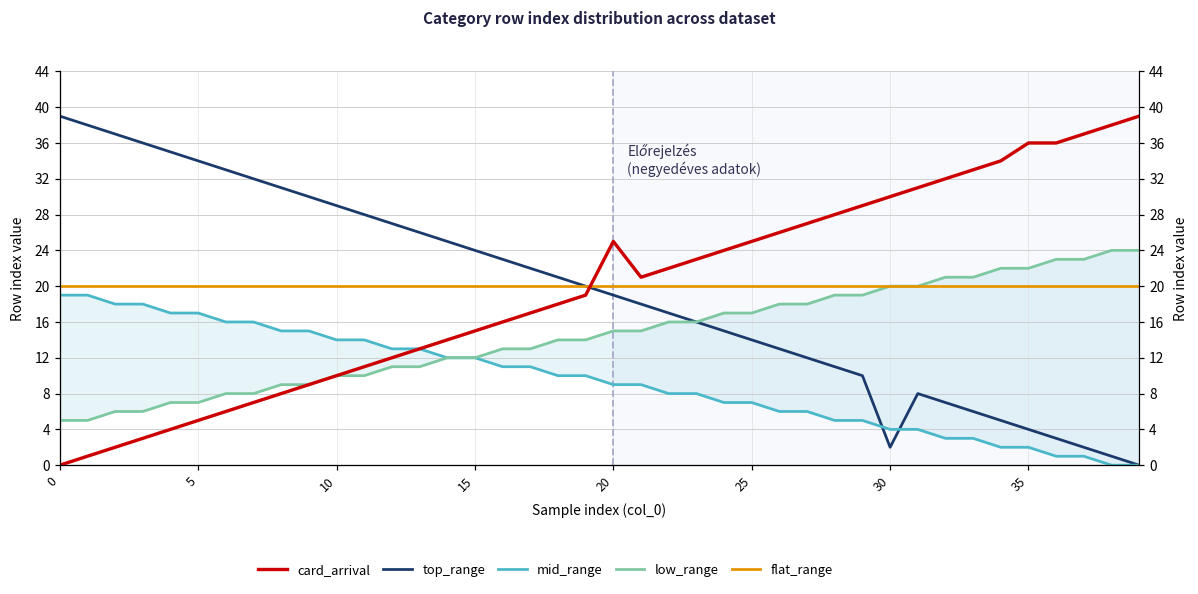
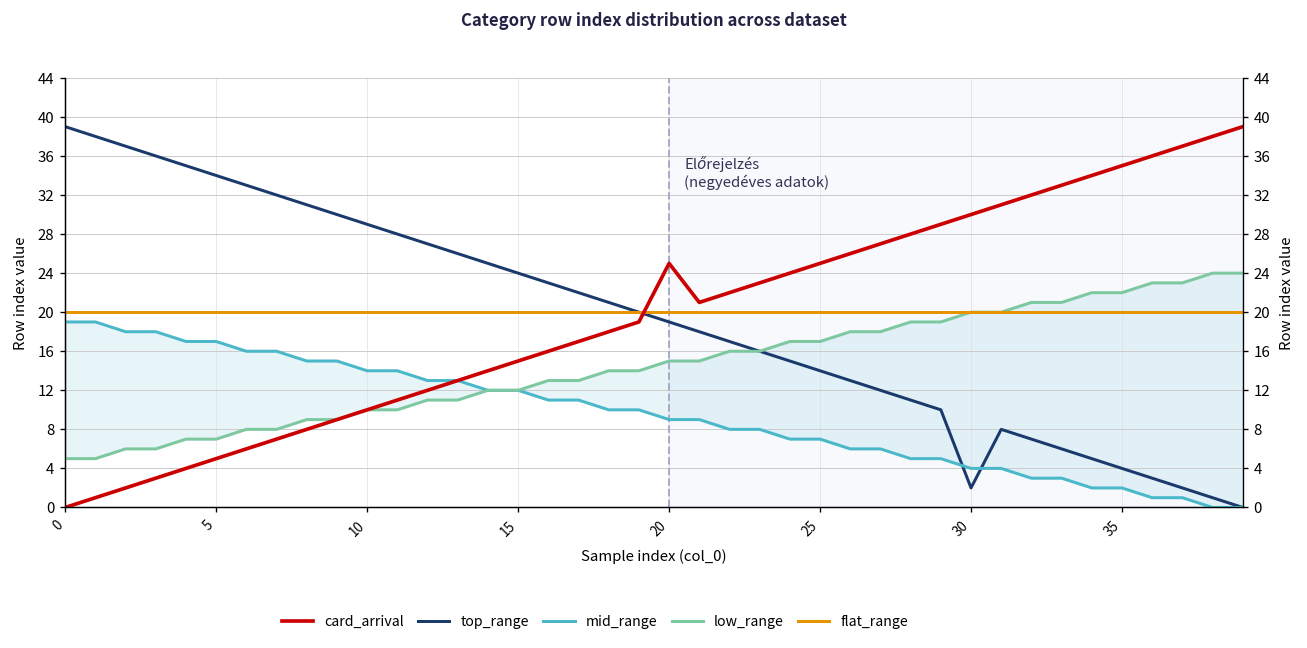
  {
    "card_arrival": {
      "0": 0,
      "5": 5,
      "15": 15,
      "20": 25,
      "25": 25,
      "30": 30,
-     "35": 36
+     "35": 35
    },
    "top_range": {
      "0": 39,
      "5": 34,
      "10": 29,
      "15": 24,
      "20": 19,
      "25": 14,
      "30": 2,
      "35": 4
    },
    "low_range": {
      "0": 5,
      "5": 7
    },
    "flat_range": {
      "0": 20,
      "5": 20,
      "10": 20,
      "15": 20,
      "20": 20,
      "25": 20,
      "35": 20
    }
  }
